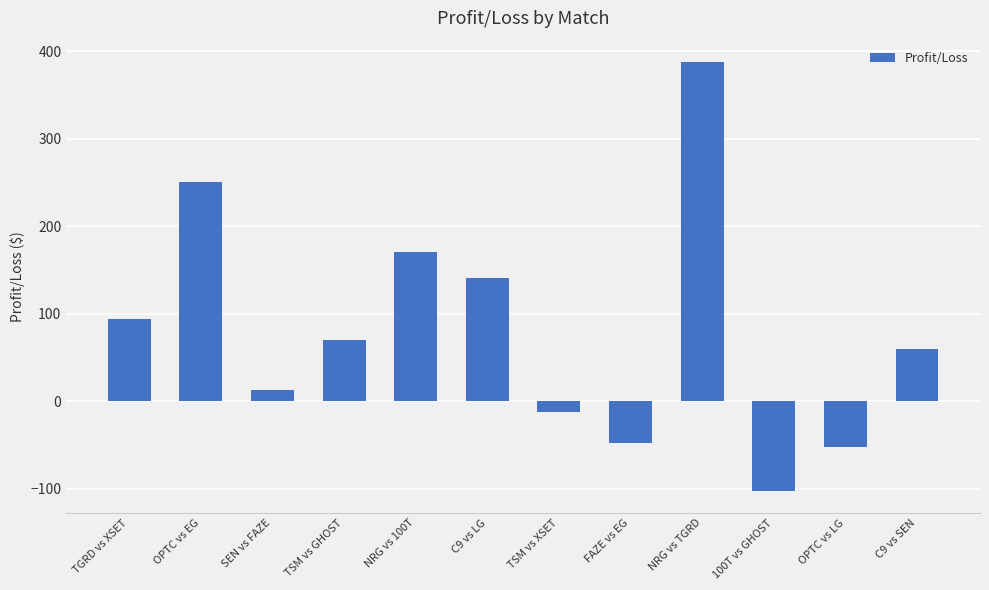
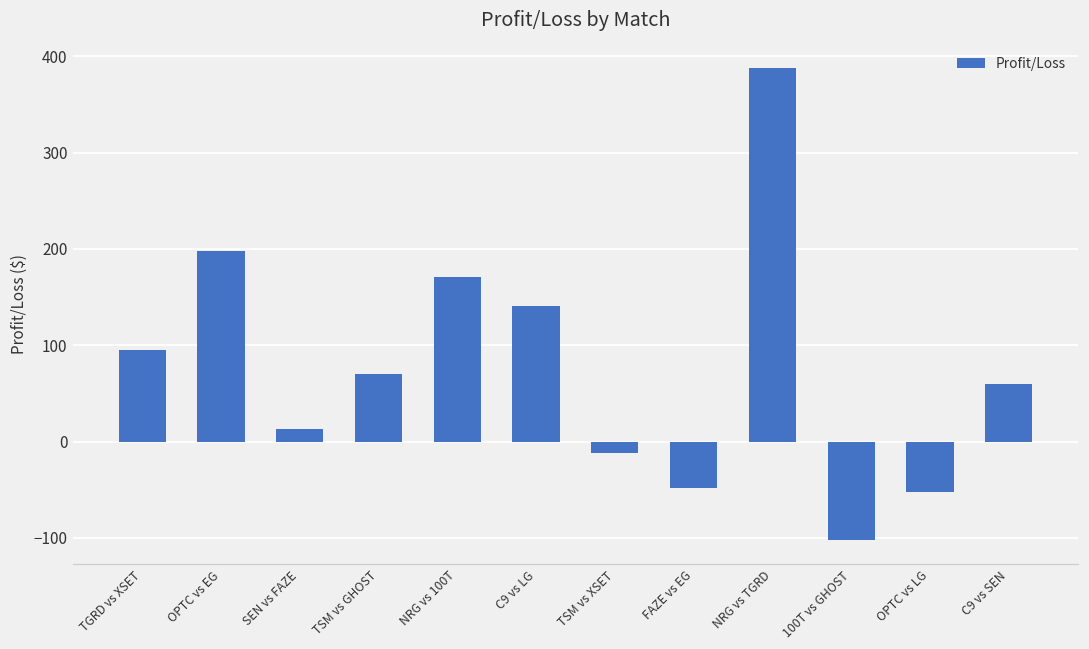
  {
    "TGRD vs XSET": 90,
-   "OPTC vs EG": 250,
+   "OPTC vs EG": 200,
    "SEN vs FAZE": 10,
    "TSM vs GHOST": 70,
    "NRG vs 100T": 170,
    "C9 vs LG": 140,
    "TSM vs XSET": -10,
    "FAZE vs EG": -50,
    "NRG vs TGRD": 390,
    "100T vs GHOST": -100,
    "OPTC vs LG": -50,
    "C9 vs SEN": 60
  }
